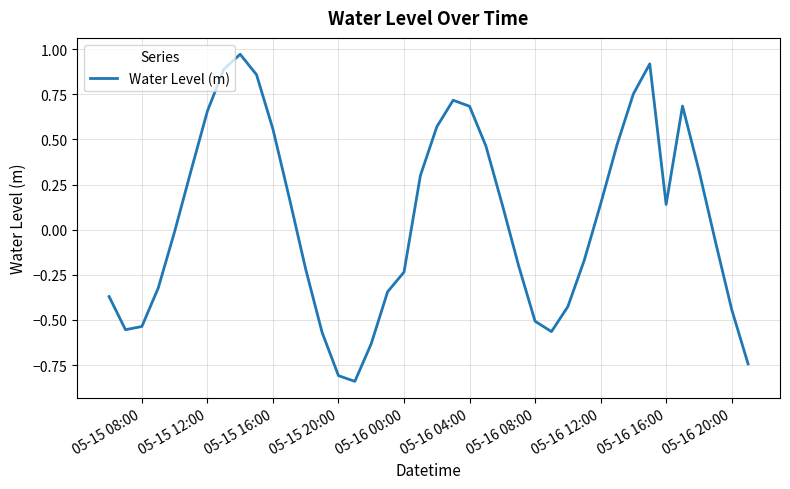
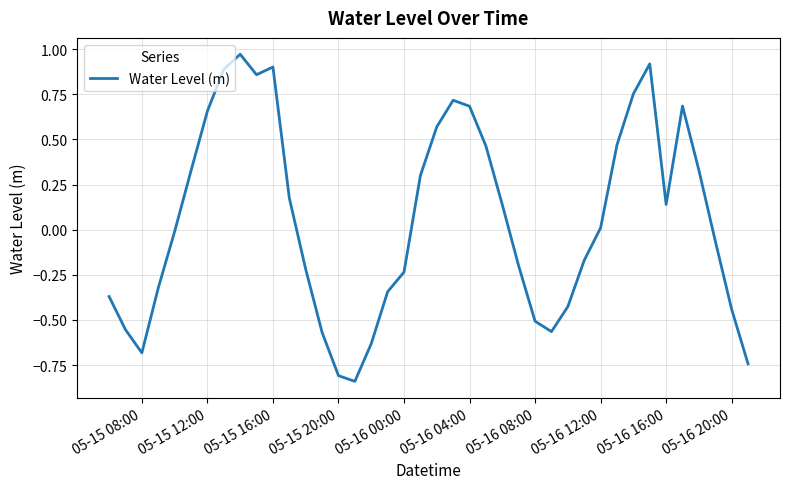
  {
-   "05-15 08:00": -0.54,
+   "05-15 08:00": -0.68,
    "05-15 12:00": 0.66,
-   "05-15 16:00": 0.56,
+   "05-15 16:00": 0.90,
    "05-15 20:00": -0.81,
    "05-16 00:00": -0.24,
    "05-16 04:00": 0.68,
    "05-16 08:00": -0.51,
-   "05-16 12:00": 0.14,
+   "05-16 12:00": 0.01,
    "05-16 16:00": 0.14,
    "05-16 20:00": -0.44
  }
